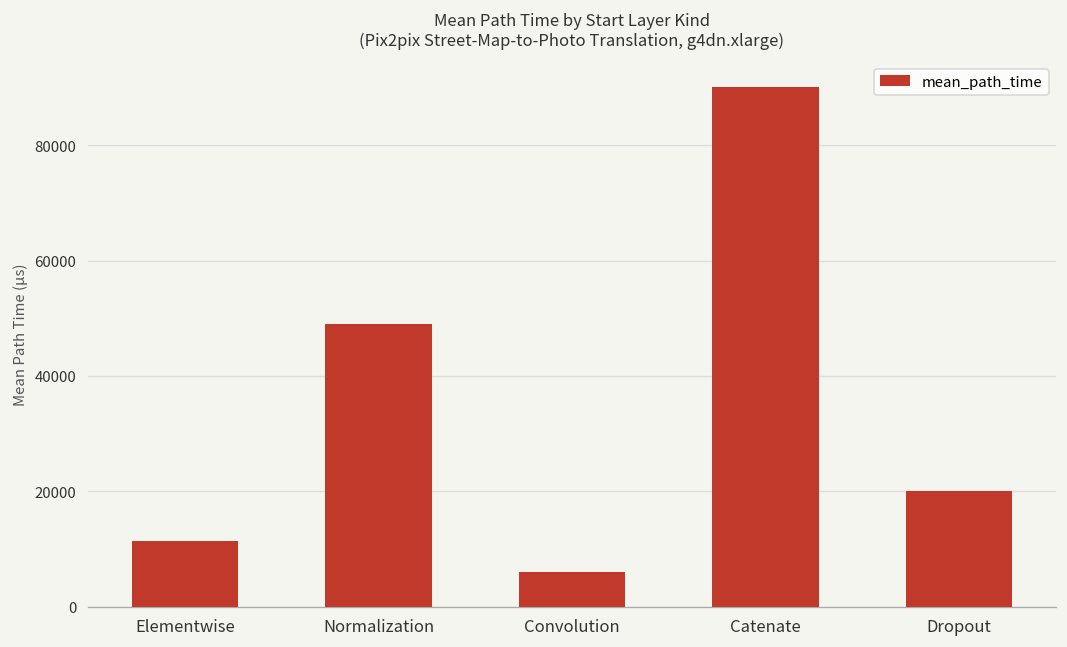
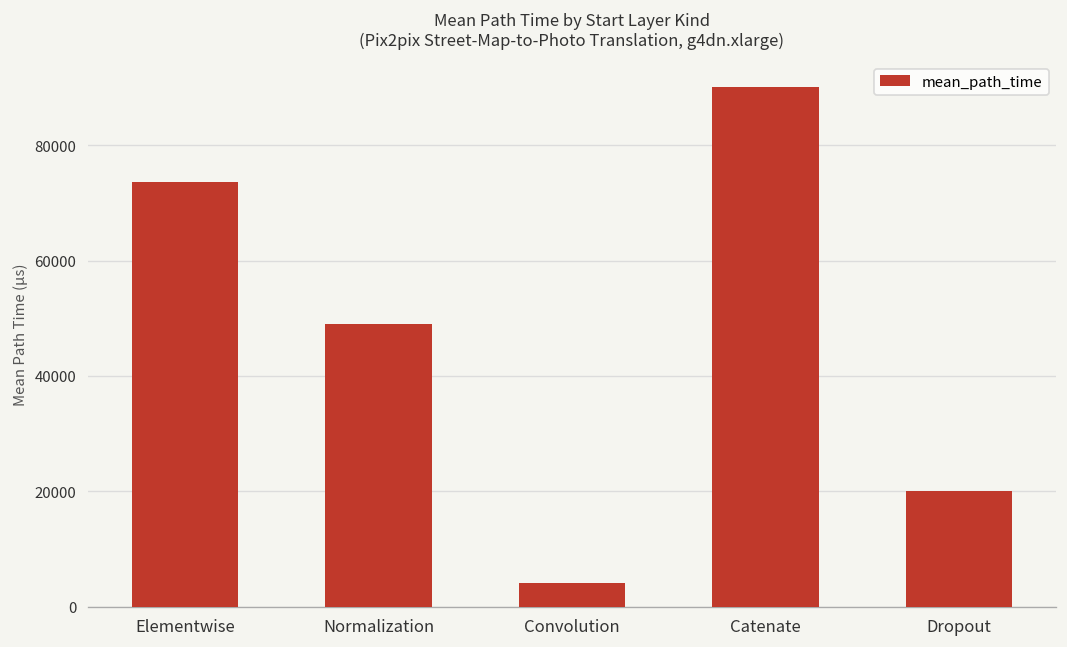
  {
-   "Elementwise": 11000,
+   "Elementwise": 74000,
    "Normalization": 49000,
-   "Convolution": 6000,
+   "Convolution": 4000,
    "Catenate": 90000,
    "Dropout": 20000
  }
